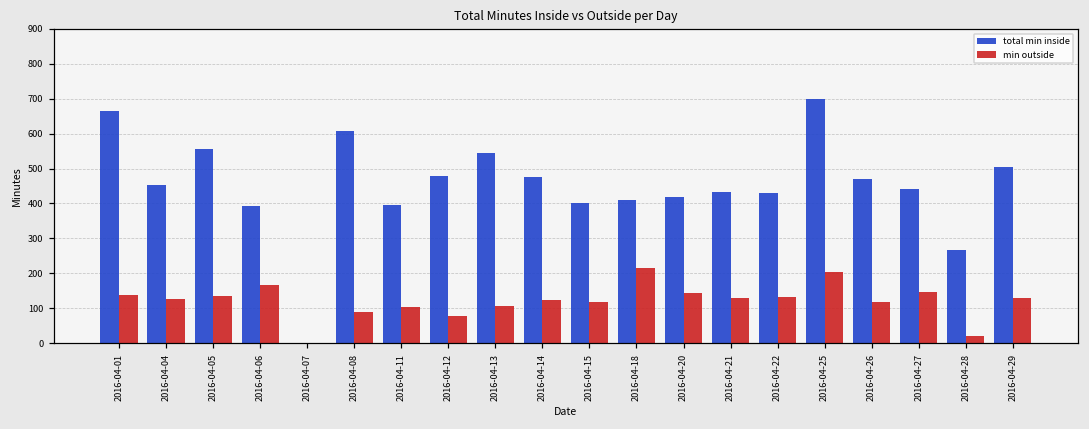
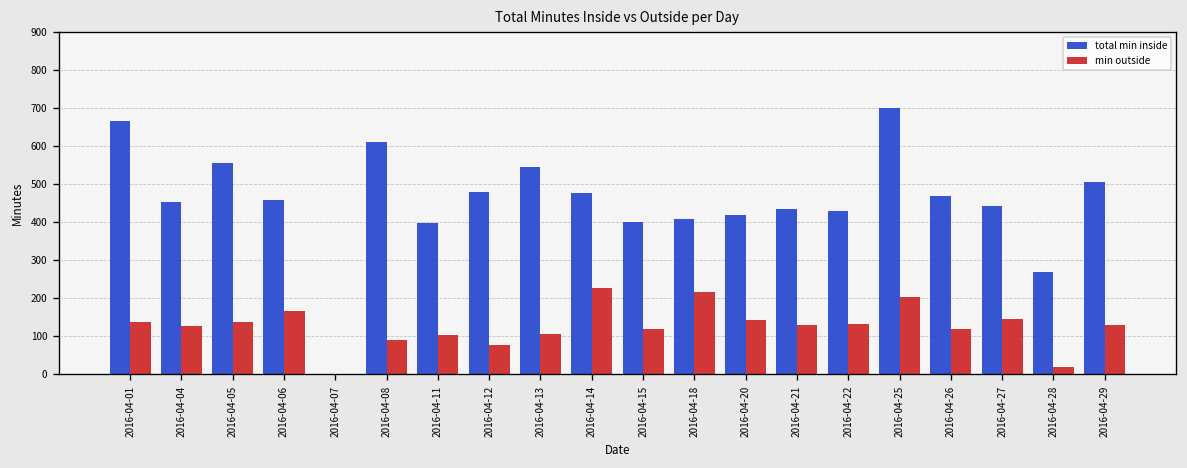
  {
    "total min inside": {
      "2016-04-01": 670,
      "2016-04-04": 450,
      "2016-04-05": 560,
-     "2016-04-06": 390,
+     "2016-04-06": 460,
      "2016-04-07": 0,
      "2016-04-08": 610,
      "2016-04-11": 400,
      "2016-04-12": 480,
      "2016-04-13": 550,
      "2016-04-14": 480,
      "2016-04-15": 400,
      "2016-04-18": 410,
      "2016-04-20": 420,
      "2016-04-21": 430,
      "2016-04-22": 430,
      "2016-04-25": 700,
      "2016-04-26": 470,
      "2016-04-27": 440,
      "2016-04-28": 270,
      "2016-04-29": 500
    },
    "min outside": {
      "2016-04-01": 140,
      "2016-04-04": 130,
      "2016-04-05": 140,
      "2016-04-06": 170,
      "2016-04-07": 0,
      "2016-04-08": 90,
      "2016-04-11": 100,
      "2016-04-12": 80,
      "2016-04-13": 110,
-     "2016-04-14": 120,
+     "2016-04-14": 230,
      "2016-04-15": 120,
      "2016-04-18": 220,
      "2016-04-20": 140,
      "2016-04-21": 130,
      "2016-04-22": 130,
      "2016-04-25": 200,
      "2016-04-26": 120,
      "2016-04-27": 150,
      "2016-04-28": 20,
      "2016-04-29": 130
    }
  }
